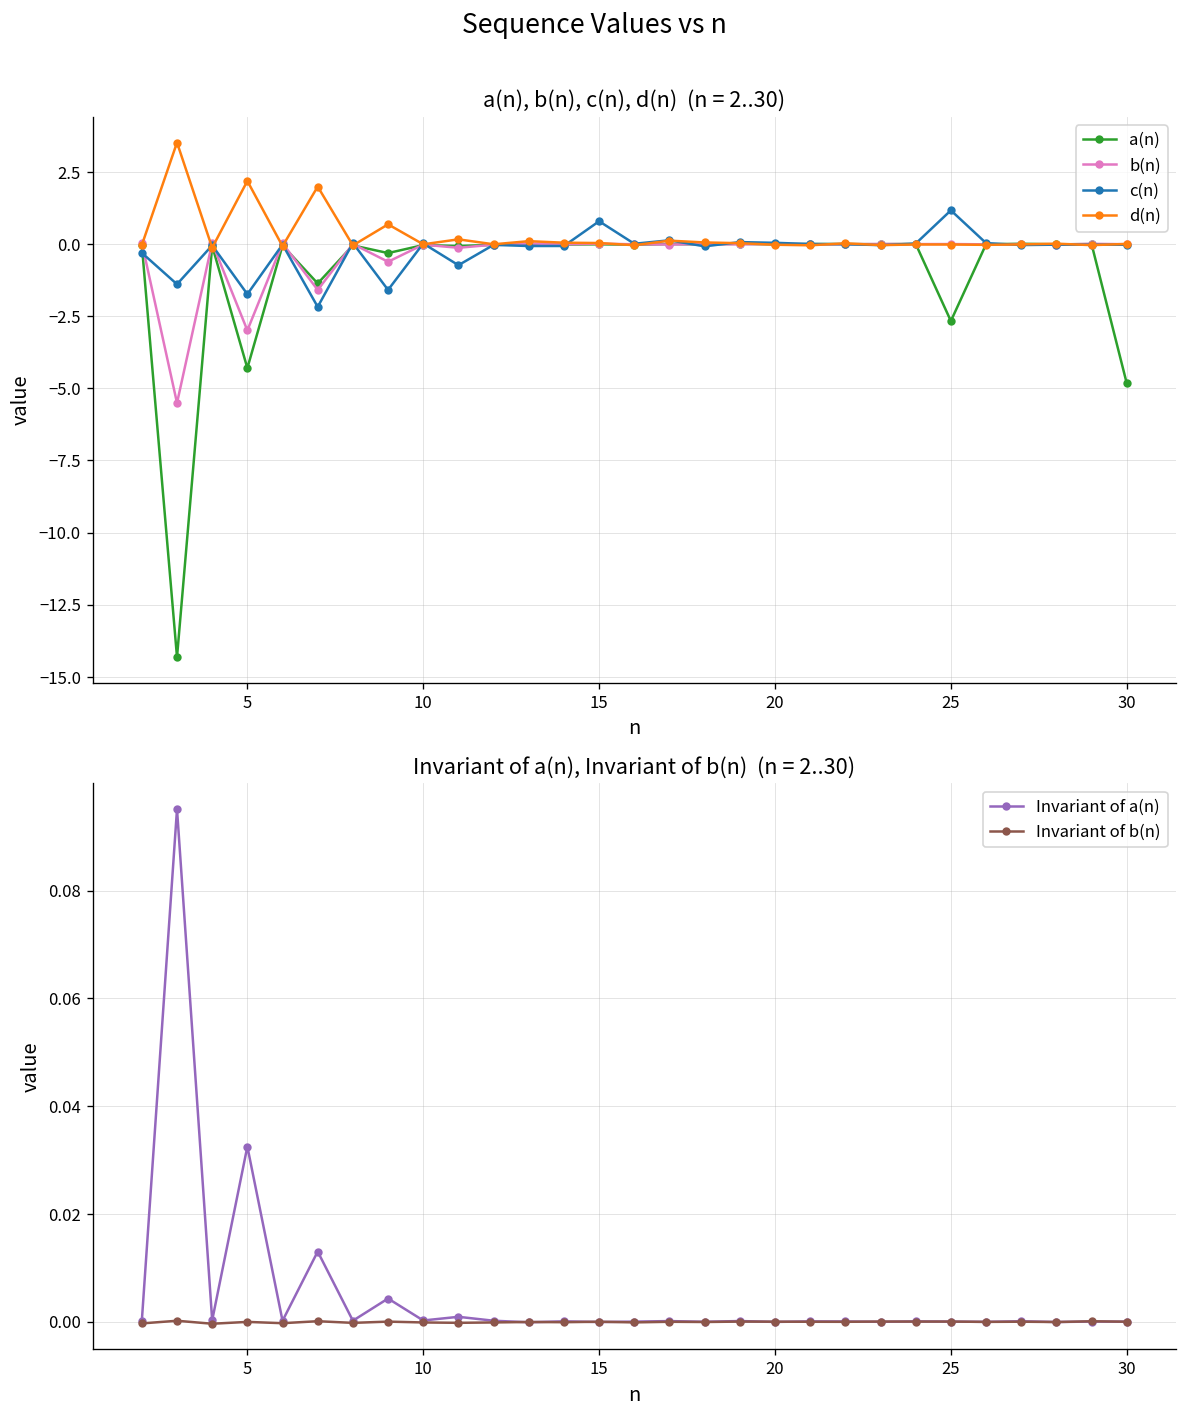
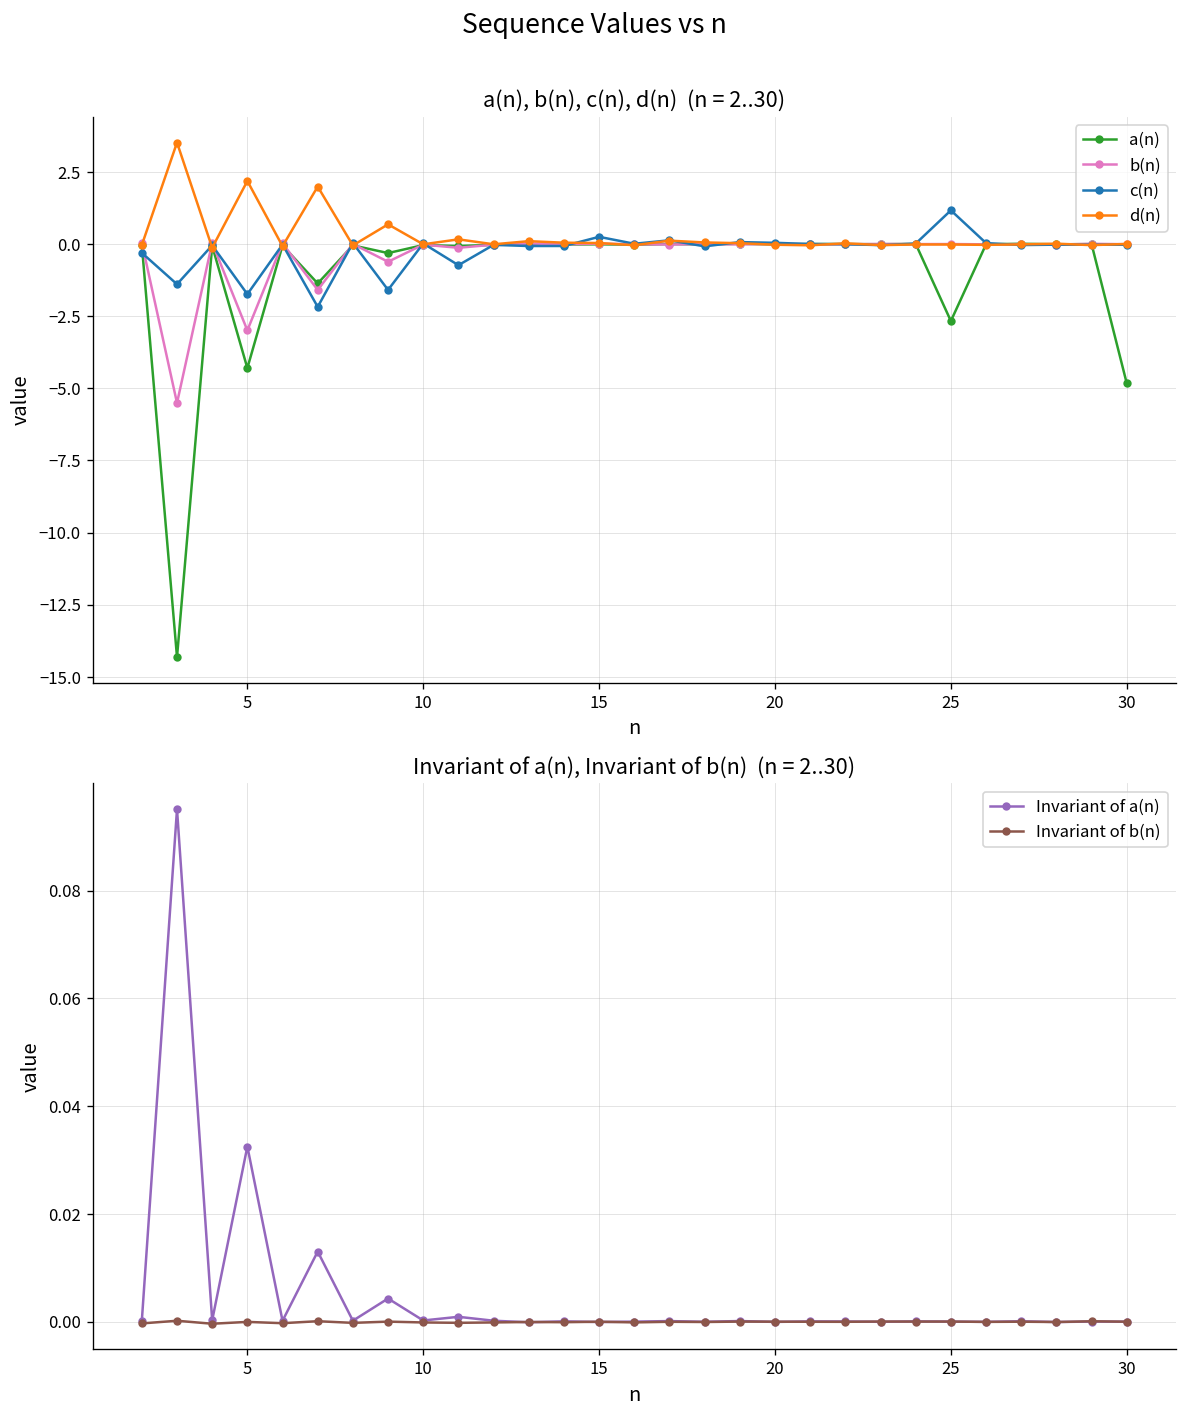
  {
    "a(n), b(n), c(n), d(n) (n = 2..30)": {
      "a(n)": {
        "5": -4.3,
        "25": -2.7,
        "30": -4.8
      },
      "b(n)": {
        "5": -3.0
      },
      "c(n)": {
        "5": -1.7,
-       "15": 0.8,
+       "15": 0.2,
        "25": 1.2
      },
      "d(n)": {
        "5": 2.2
      }
    },
    "Invariant of a(n), Invariant of b(n) (n = 2..30)": {
      "Invariant of a(n)": {
        "5": 0.032
      },
      "Invariant of b(n)": {
        "5": 0.000
      }
    }
  }
